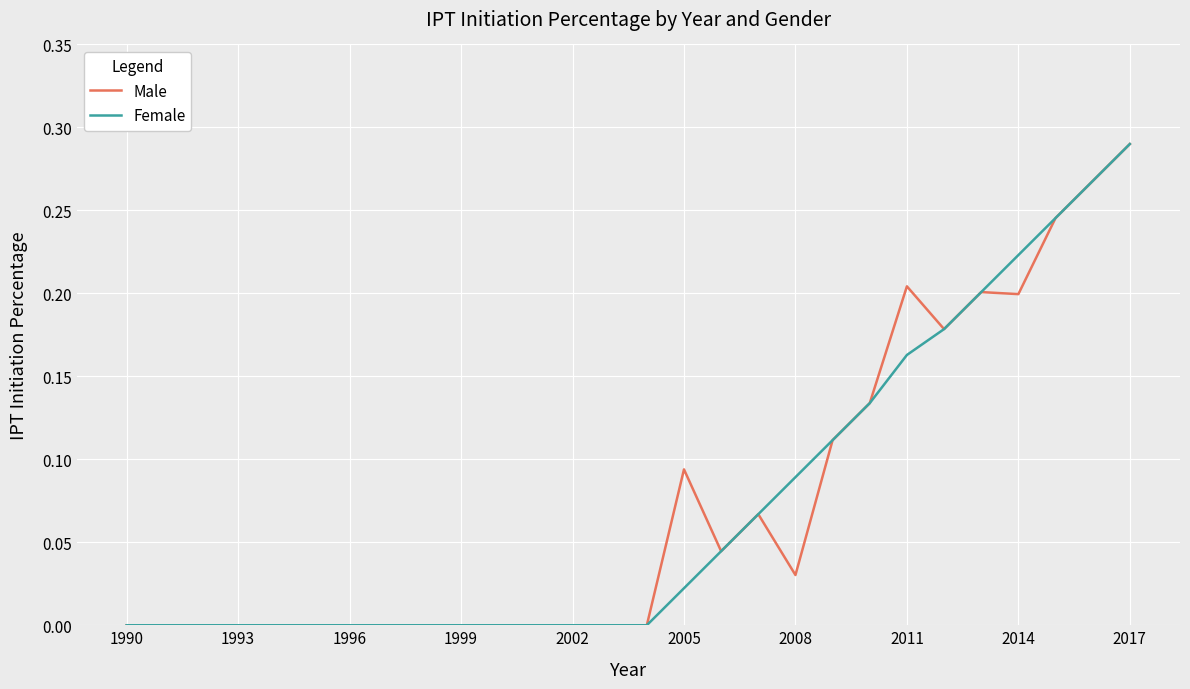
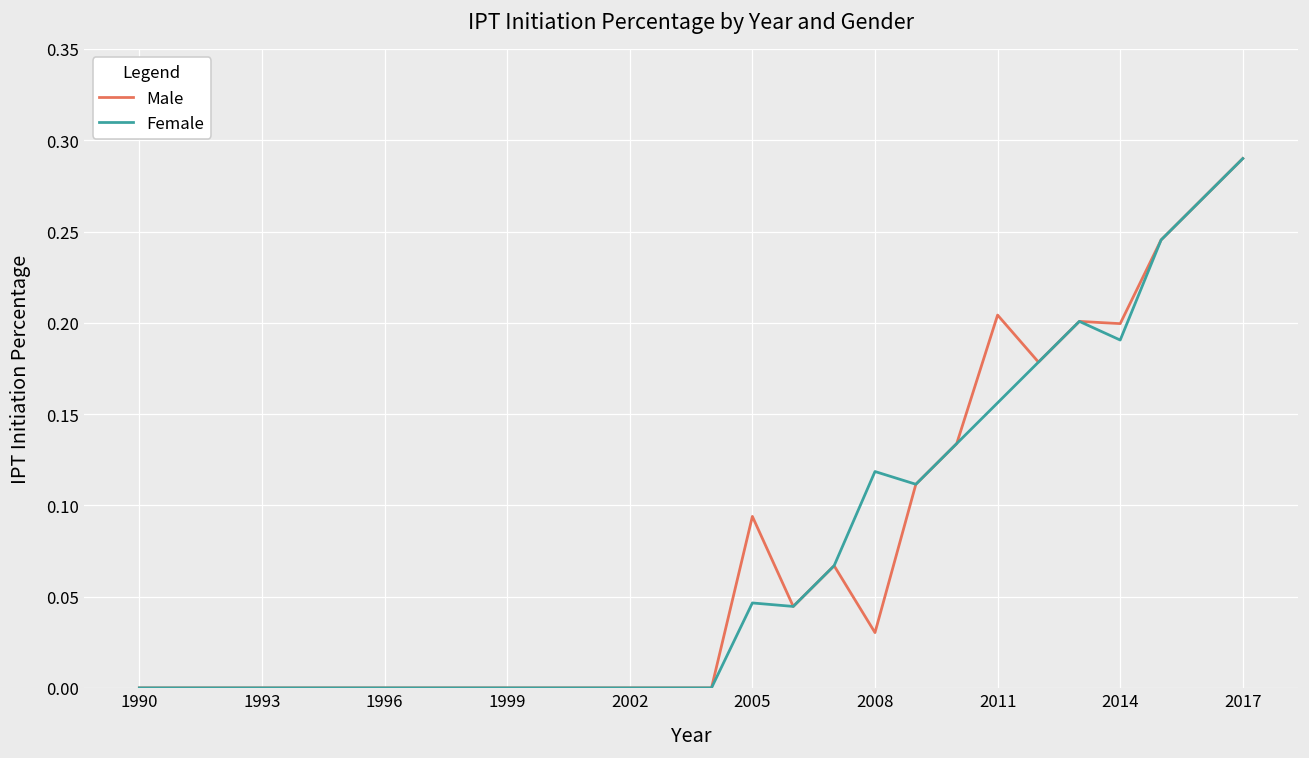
  {
    "Male": {
      "2005": 0.094,
      "2008": 0.030,
      "2011": 0.204,
      "2014": 0.200
    },
    "Female": {
-     "2005": 0.022,
-     "2008": 0.089,
-     "2011": 0.163,
-     "2014": 0.223
+     "2005": 0.047,
+     "2008": 0.119,
+     "2011": 0.156,
+     "2014": 0.191
    }
  }
